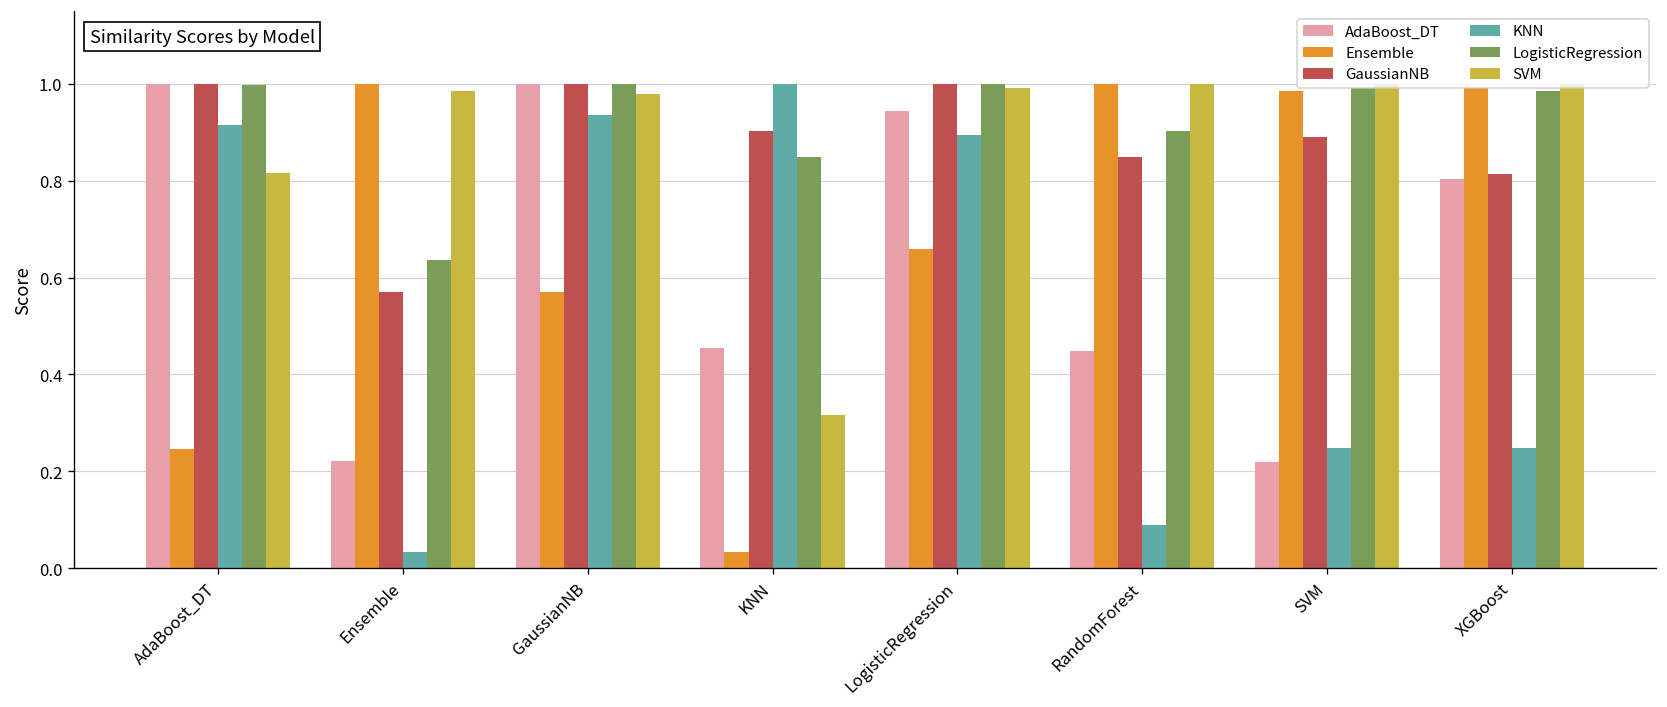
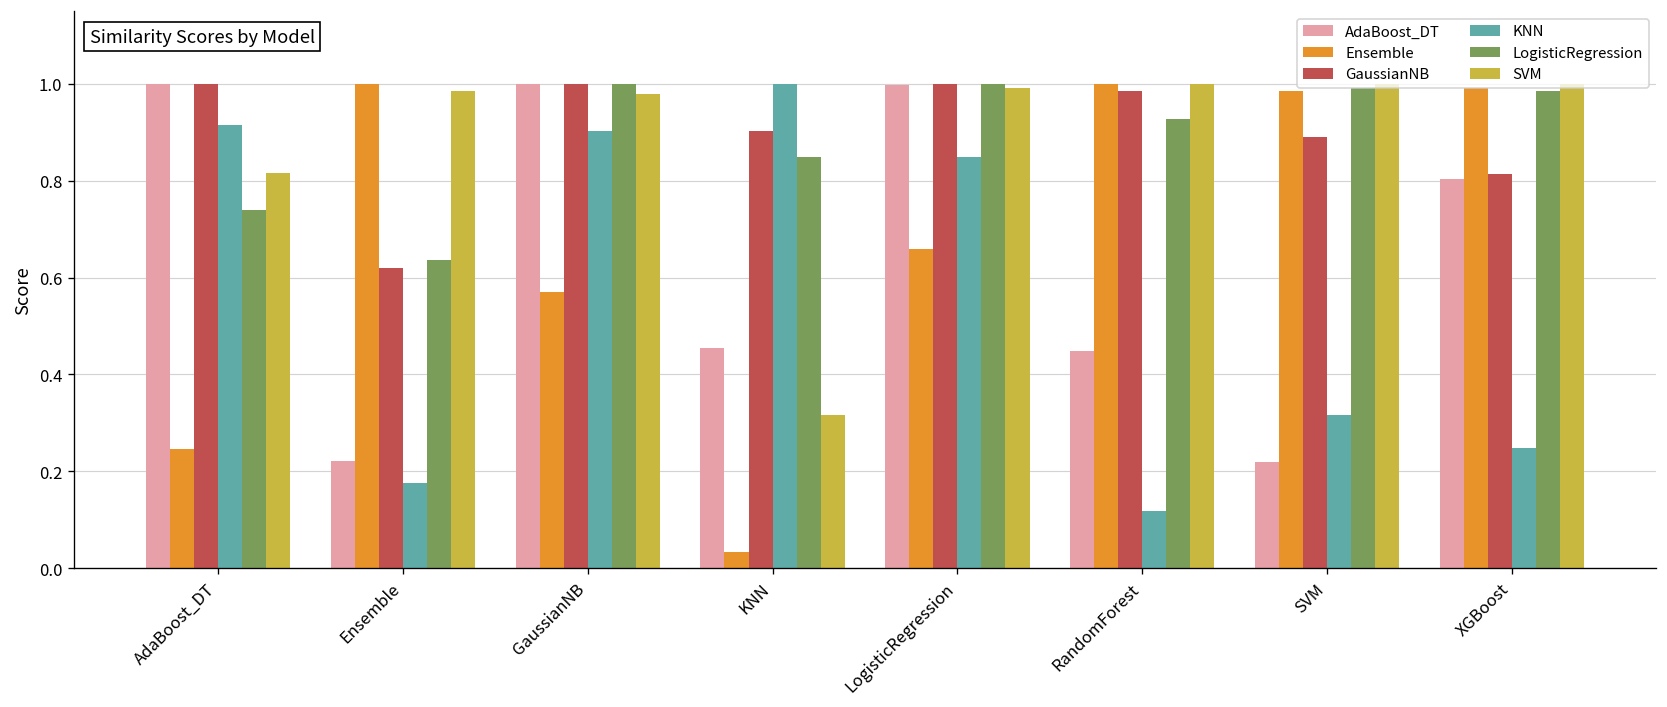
  {
    "AdaBoost_DT": {
      "AdaBoost_DT": 1.00,
      "Ensemble": 0.22,
      "GaussianNB": 1.00,
      "KNN": 0.46,
-     "LogisticRegression": 0.94,
+     "LogisticRegression": 1.00,
      "RandomForest": 0.45,
      "SVM": 0.22,
      "XGBoost": 0.80
    },
    "GaussianNB": {
      "AdaBoost_DT": 1.00,
-     "Ensemble": 0.57,
+     "Ensemble": 0.62,
      "GaussianNB": 1.00,
      "KNN": 0.90,
      "LogisticRegression": 1.00,
-     "RandomForest": 0.85,
+     "RandomForest": 0.98,
      "SVM": 0.89,
      "XGBoost": 0.81
    },
    "KNN": {
      "AdaBoost_DT": 0.91,
-     "Ensemble": 0.03,
-     "GaussianNB": 0.93,
+     "Ensemble": 0.18,
+     "GaussianNB": 0.90,
      "KNN": 1.00,
-     "LogisticRegression": 0.89,
-     "RandomForest": 0.09,
-     "SVM": 0.25,
+     "LogisticRegression": 0.85,
+     "RandomForest": 0.12,
+     "SVM": 0.32,
      "XGBoost": 0.25
    },
    "LogisticRegression": {
-     "AdaBoost_DT": 1.00,
+     "AdaBoost_DT": 0.74,
      "Ensemble": 0.64,
      "GaussianNB": 1.00,
      "KNN": 0.85,
      "LogisticRegression": 1.00,
-     "RandomForest": 0.90
+     "RandomForest": 0.93
    }
  }
